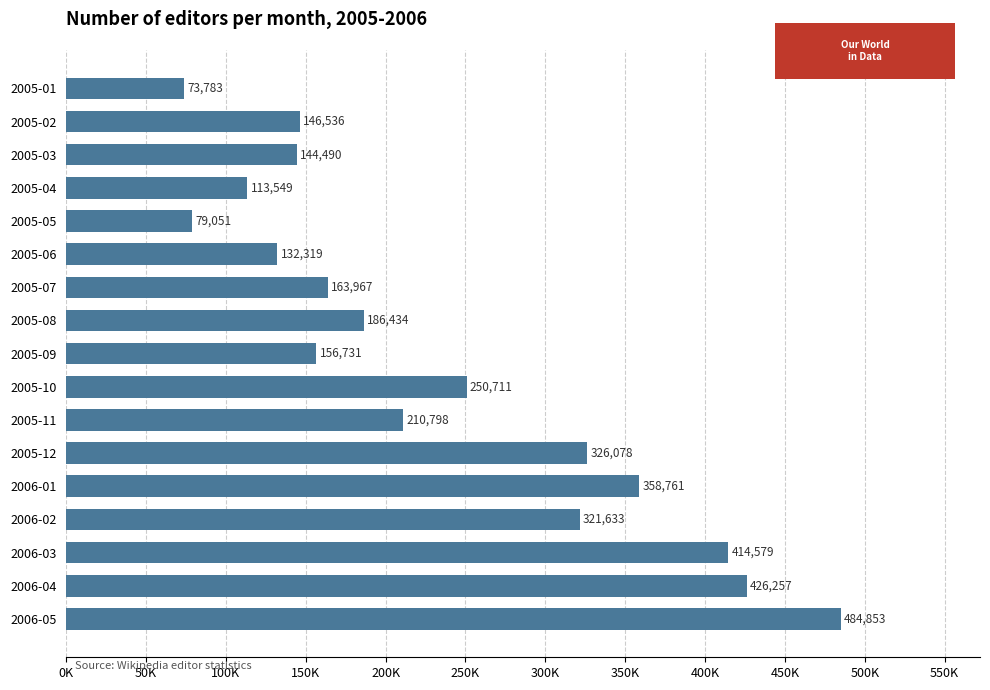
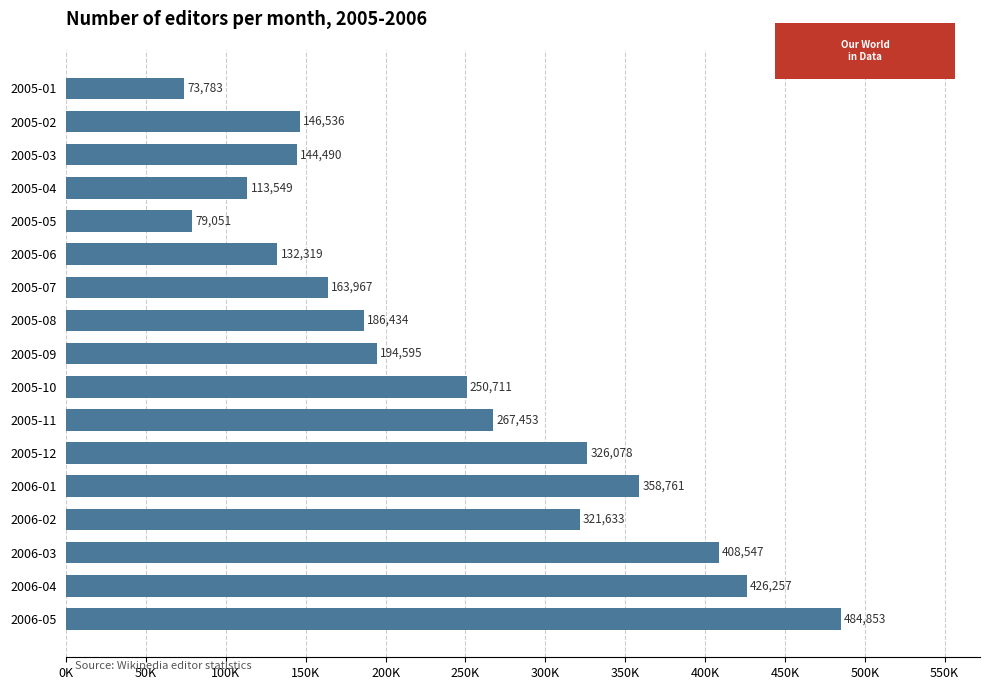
  {
    "2005-01": "73,783",
    "2005-02": "146,536",
    "2005-03": "144,490",
    "2005-04": "113,549",
    "2005-05": "79,051",
    "2005-06": "132,319",
    "2005-07": "163,967",
    "2005-08": "186,434",
-   "2005-09": "156,731",
+   "2005-09": "194,595",
    "2005-10": "250,711",
-   "2005-11": "210,798",
+   "2005-11": "267,453",
    "2005-12": "326,078",
    "2006-01": "358,761",
    "2006-02": "321,633",
-   "2006-03": "414,579",
+   "2006-03": "408,547",
    "2006-04": "426,257",
    "2006-05": "484,853"
  }
